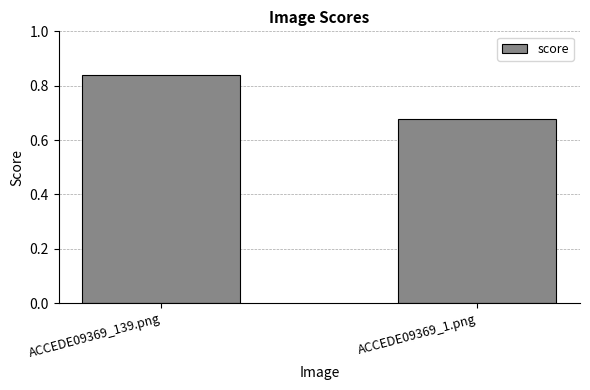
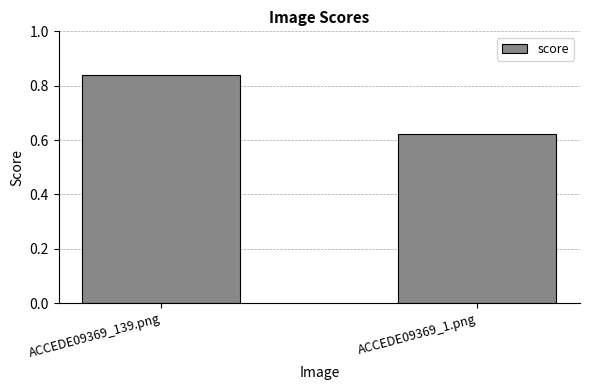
  {
    "ACCEDE09369_139.png": 0.84,
-   "ACCEDE09369_1.png": 0.68
+   "ACCEDE09369_1.png": 0.62
  }
